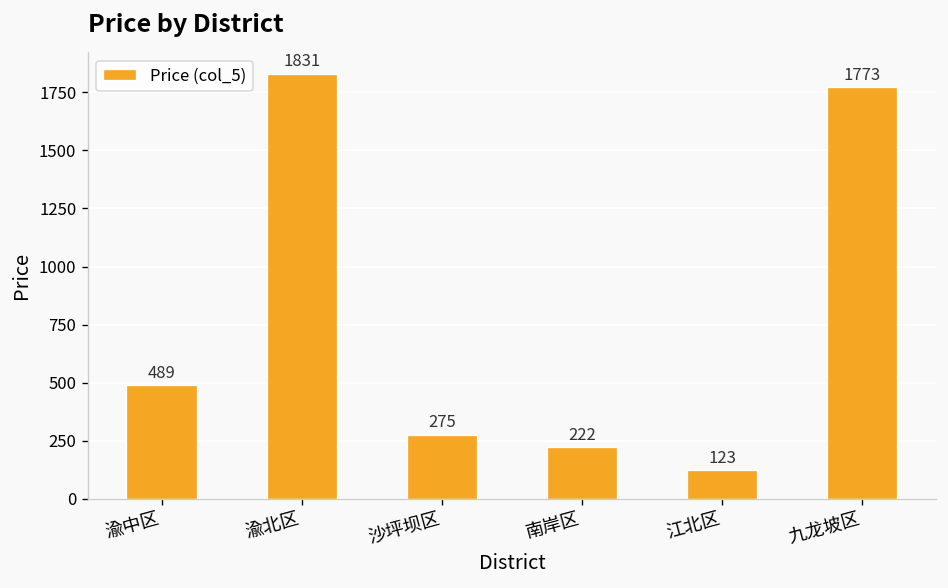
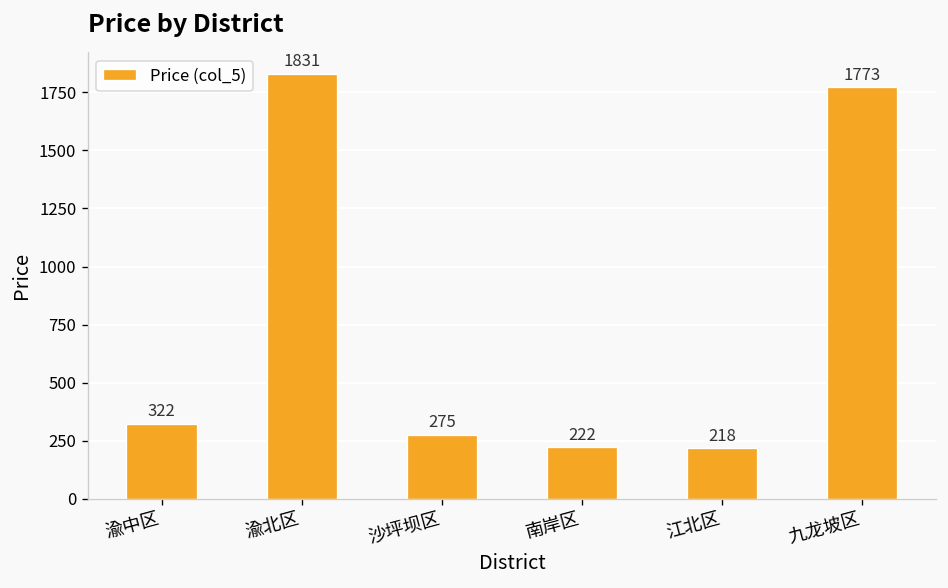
  {
-   "渝中区": 489,
+   "渝中区": 322,
    "渝北区": 1831,
    "沙坪坝区": 275,
    "南岸区": 222,
-   "江北区": 123,
+   "江北区": 218,
    "九龙坡区": 1773
  }
